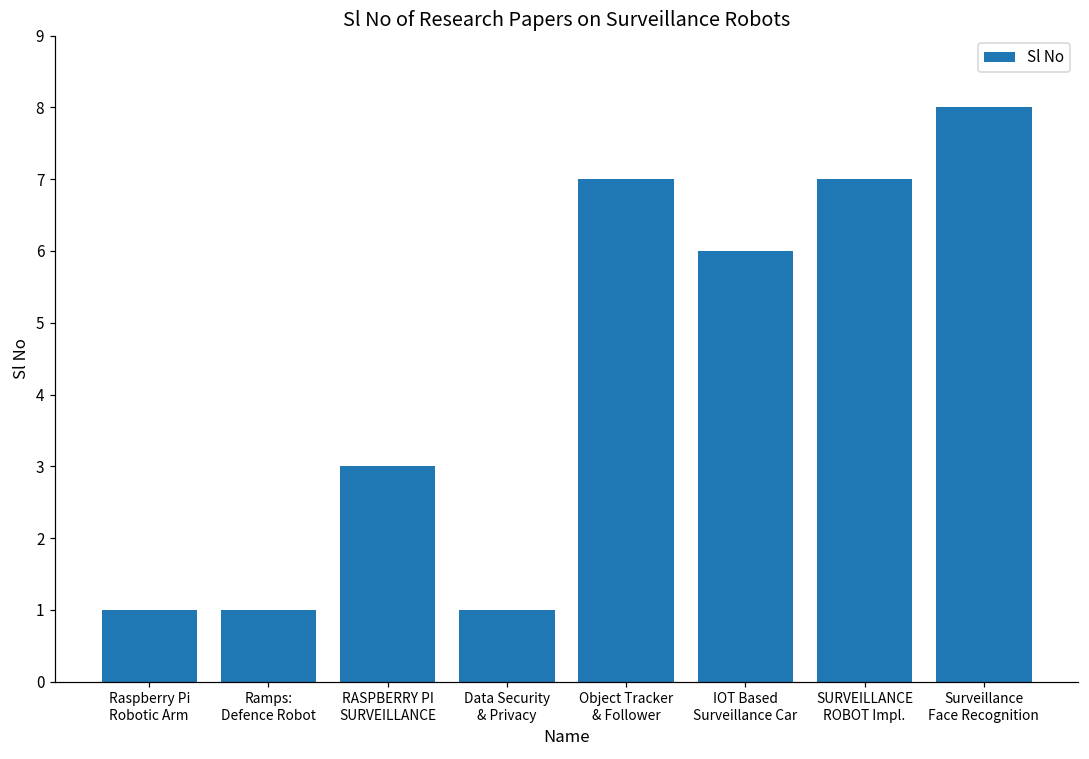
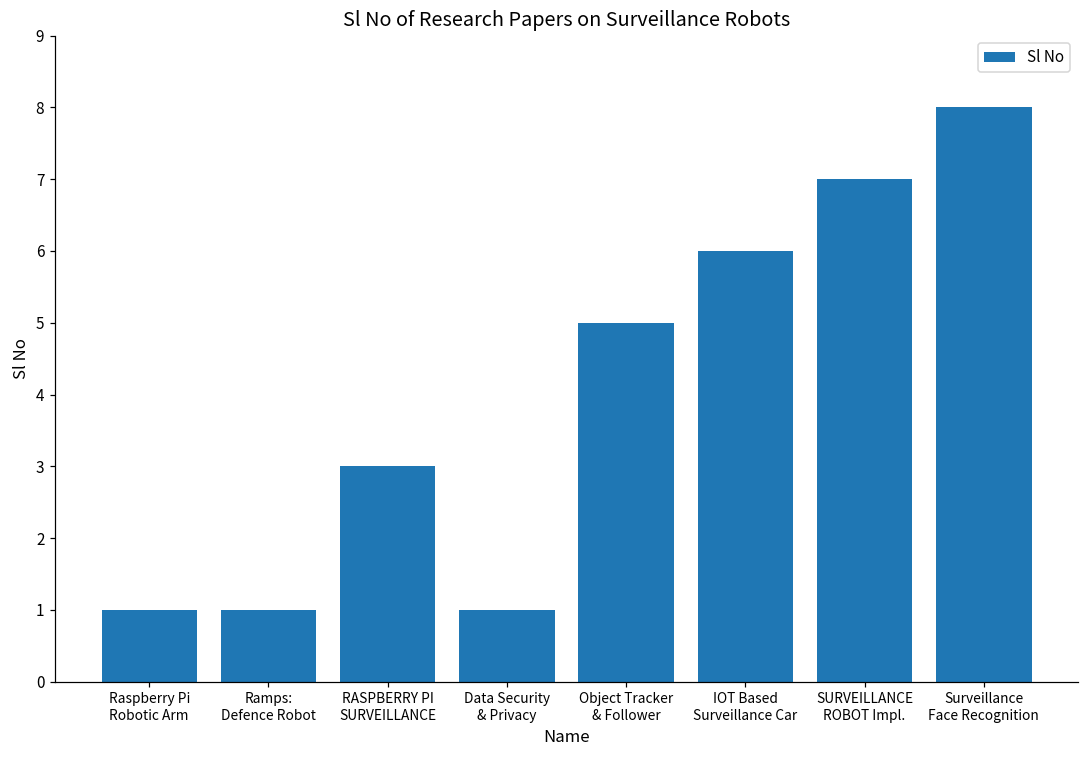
  {
    "Raspberry Pi Robotic Arm": 1,
    "Ramps: Defence Robot": 1,
    "RASPBERRY PI SURVEILLANCE": 3,
    "Data Security & Privacy": 1,
-   "Object Tracker & Follower": 7,
+   "Object Tracker & Follower": 5,
    "IOT Based Surveillance Car": 6,
    "SURVEILLANCE ROBOT Impl.": 7,
    "Surveillance Face Recognition": 8
  }
